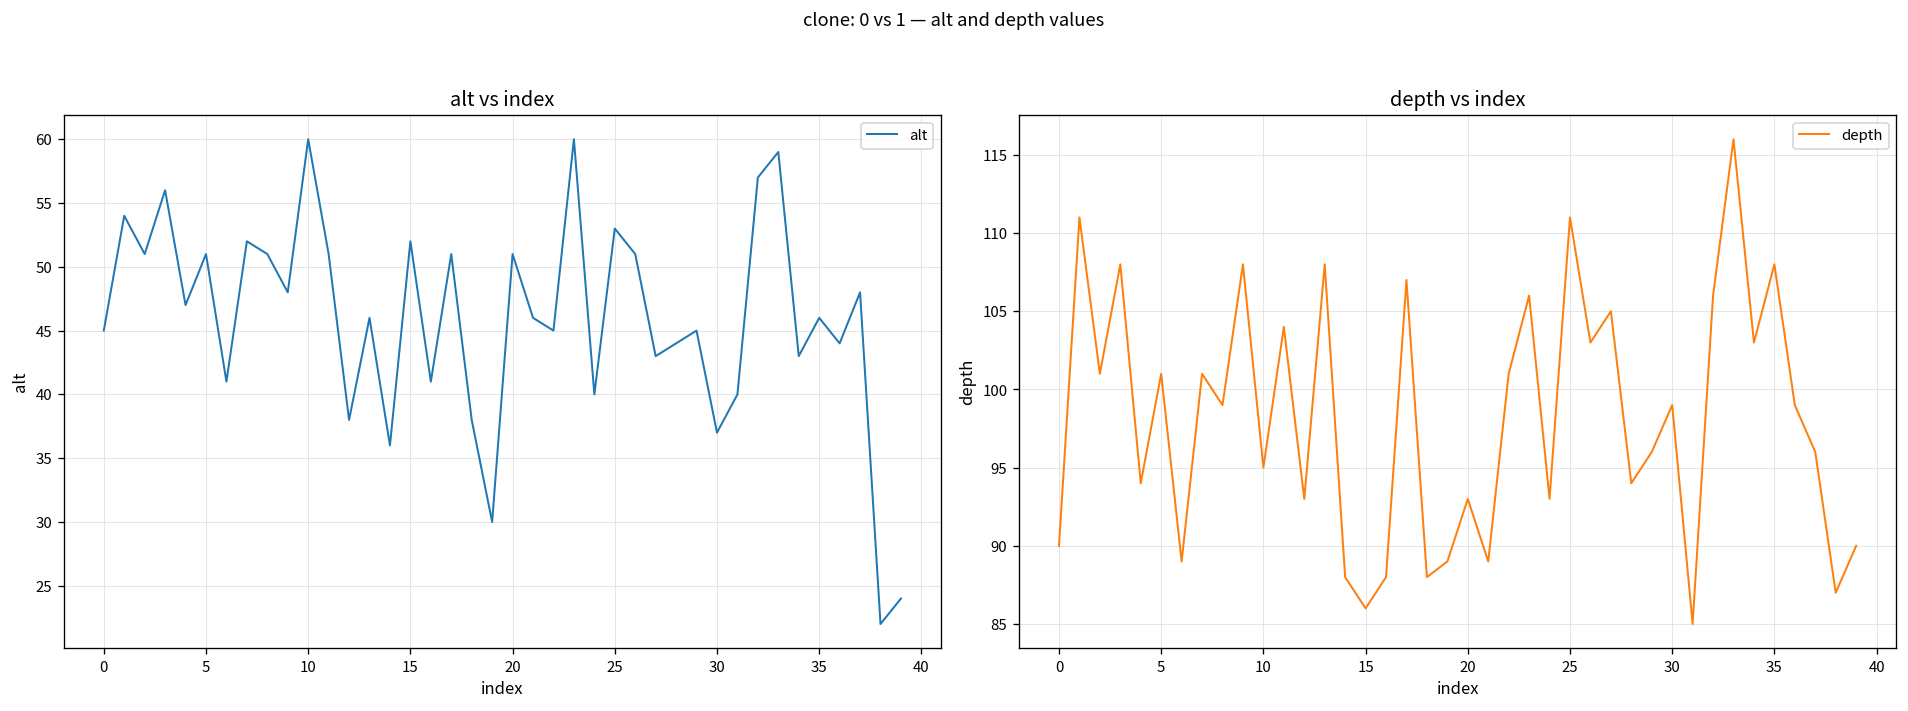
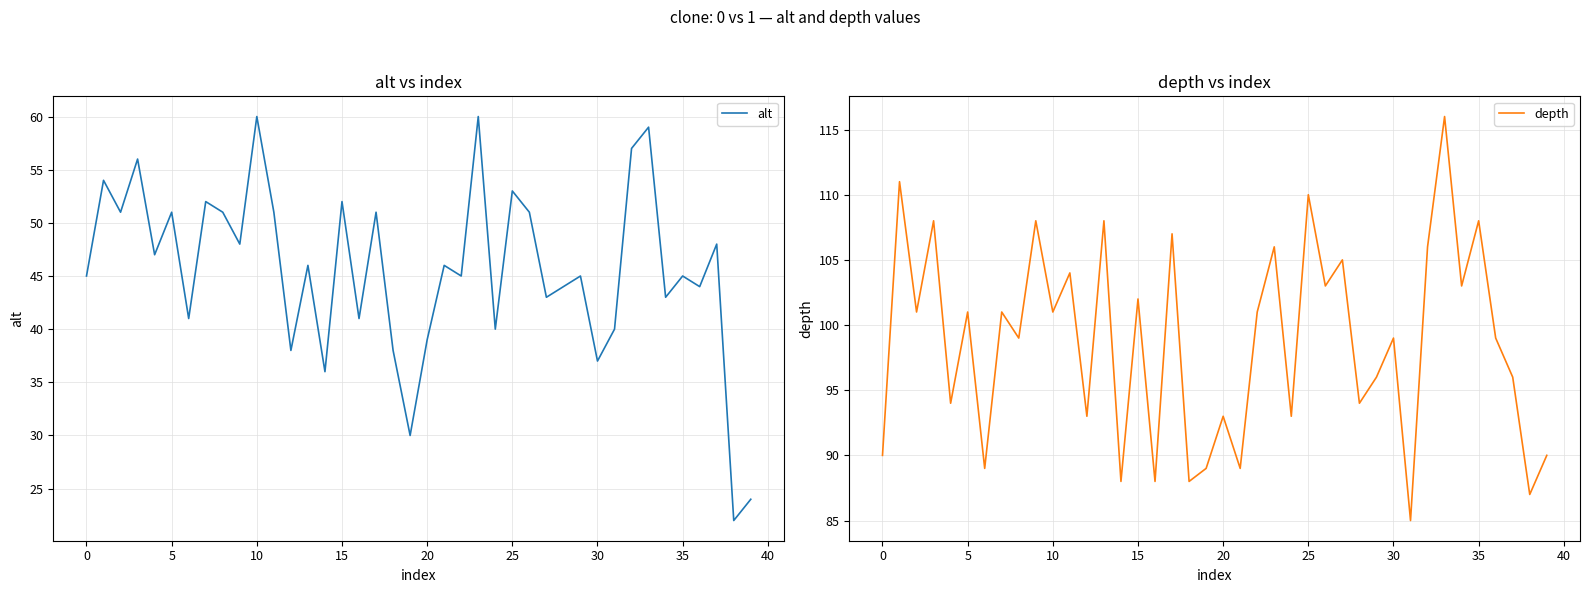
  {
    "alt vs index": {
      "0": 45,
      "5": 51,
      "10": 60,
      "15": 52,
-     "20": 51,
+     "20": 39,
      "25": 53,
      "30": 37,
-     "35": 46
+     "35": 45
    },
    "depth vs index": {
      "0": 90,
      "5": 101,
-     "10": 95,
-     "15": 86,
+     "10": 101,
+     "15": 102,
      "20": 93,
-     "25": 111,
+     "25": 110,
      "30": 99,
      "35": 108
    }
  }
